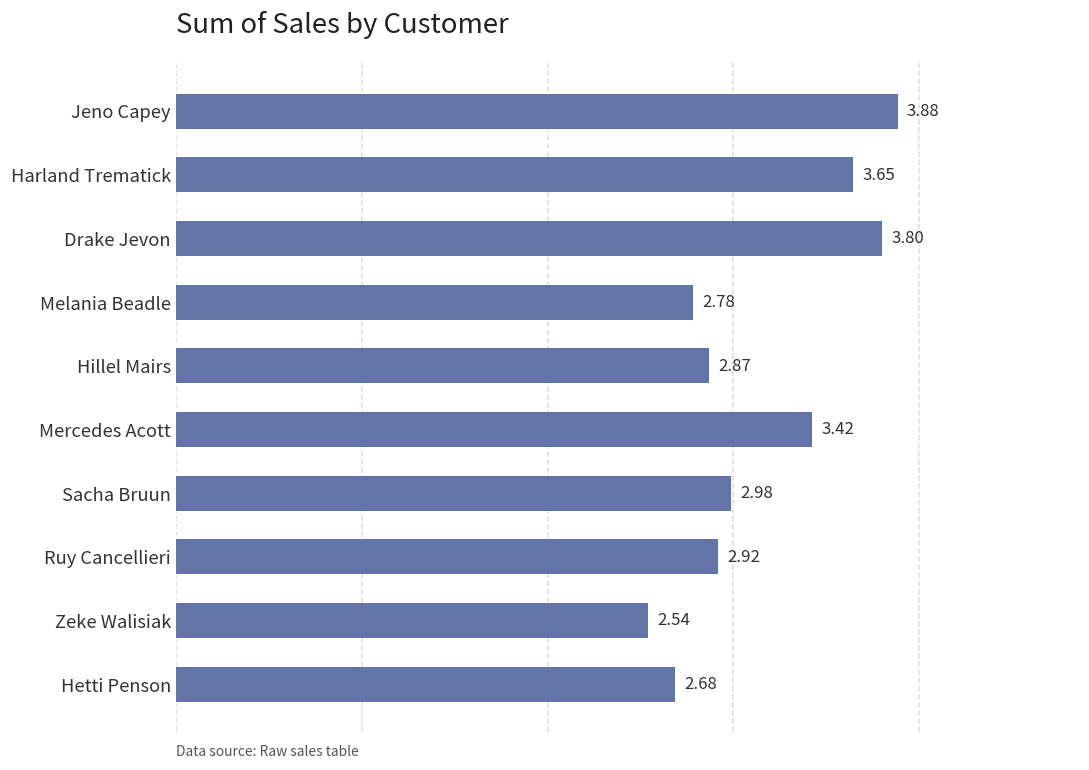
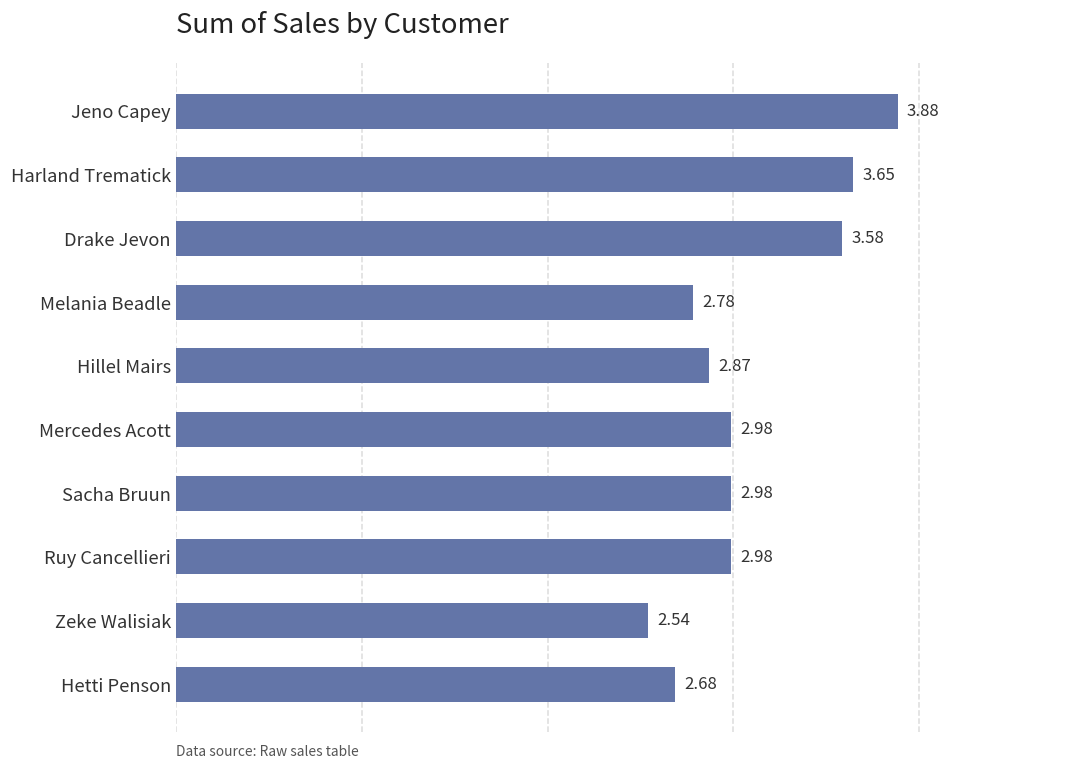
  {
    "Jeno Capey": 3.88,
    "Harland Trematick": 3.65,
-   "Drake Jevon": 3.80,
+   "Drake Jevon": 3.58,
    "Melania Beadle": 2.78,
    "Hillel Mairs": 2.87,
-   "Mercedes Acott": 3.42,
+   "Mercedes Acott": 2.98,
    "Sacha Bruun": 2.98,
-   "Ruy Cancellieri": 2.92,
+   "Ruy Cancellieri": 2.98,
    "Zeke Walisiak": 2.54,
    "Hetti Penson": 2.68
  }
